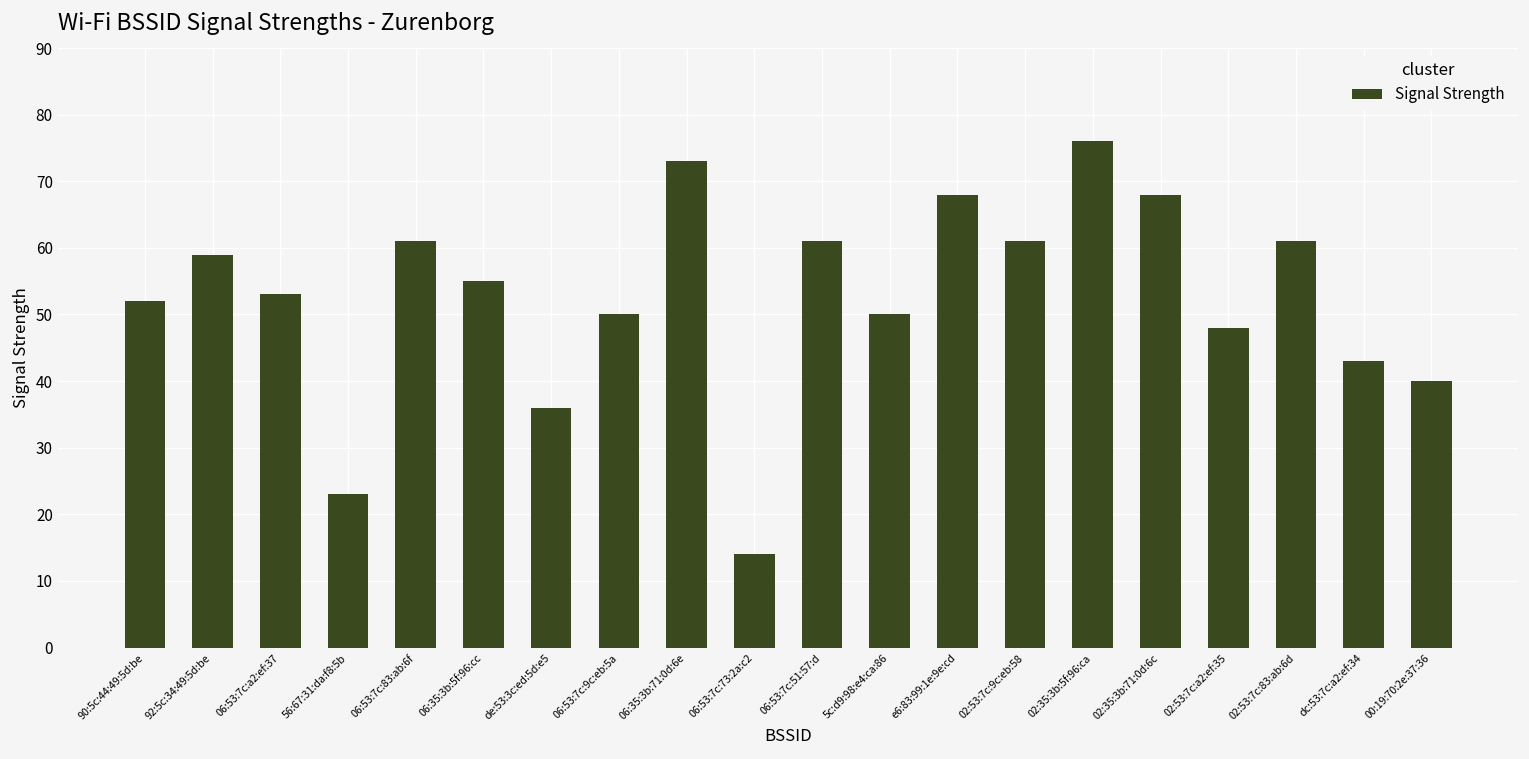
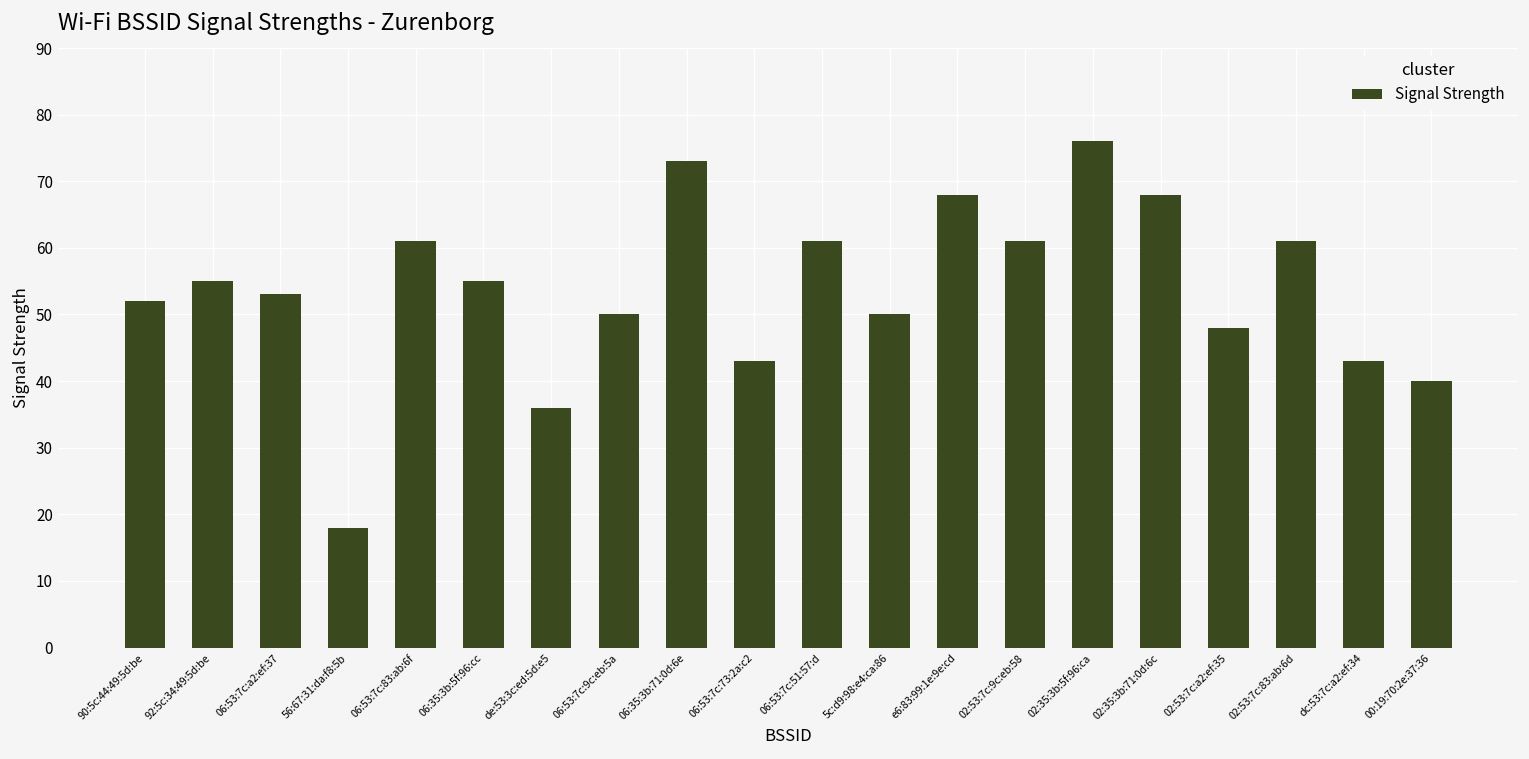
  {
    "90:5c:44:49:5d:be": 52,
-   "92:5c:34:49:5d:be": 59,
+   "92:5c:34:49:5d:be": 55,
    "06:53:7c:a2:ef:37": 53,
-   "56:67:31:da:f8:5b": 23,
+   "56:67:31:da:f8:5b": 18,
    "06:53:7c:83:ab:6f": 61,
    "06:35:3b:5f:96:cc": 55,
    "de:53:3c:ed:5d:e5": 36,
    "06:53:7c:9c:eb:5a": 50,
    "06:35:3b:71:0d:6e": 73,
-   "06:53:7c:73:2a:c2": 14,
+   "06:53:7c:73:2a:c2": 43,
    "06:53:7c:51:57:d": 61,
    "5c:d9:98:e4:ca:86": 50,
    "e6:83:99:1e:9e:cd": 68,
    "02:53:7c:9c:eb:58": 61,
    "02:35:3b:5f:96:ca": 76,
    "02:35:3b:71:0d:6c": 68,
    "02:53:7c:a2:ef:35": 48,
    "02:53:7c:83:ab:6d": 61,
    "dc:53:7c:a2:ef:34": 43,
    "00:19:70:2e:37:36": 40
  }
